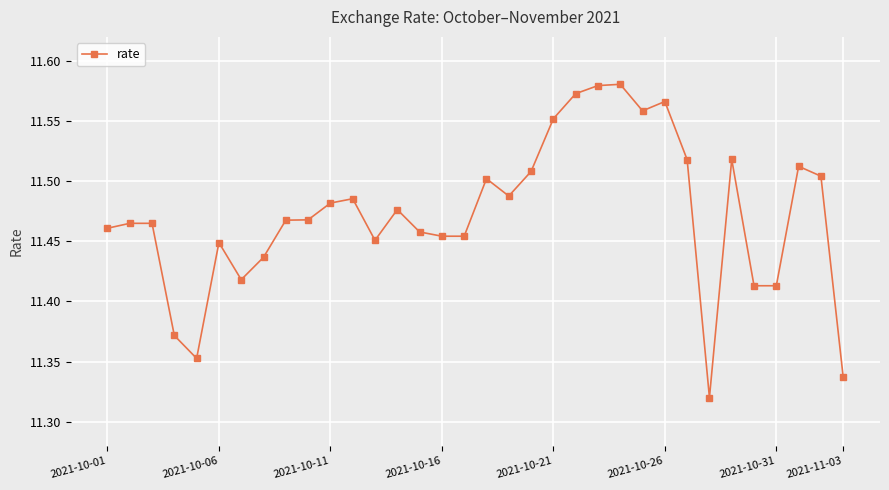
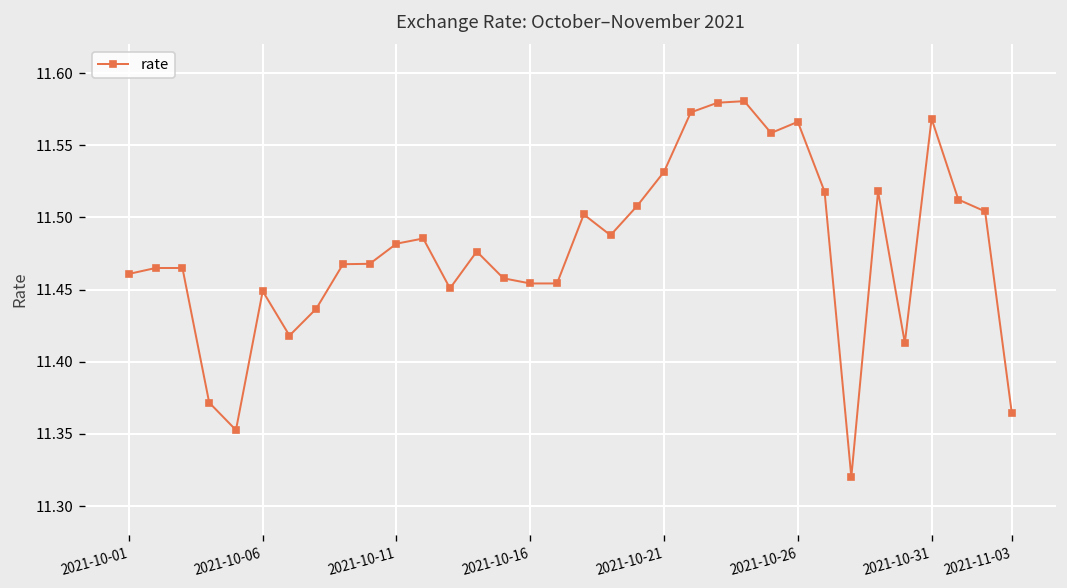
  {
    "2021-10-01": 11.461,
    "2021-10-06": 11.449,
    "2021-10-11": 11.482,
    "2021-10-16": 11.454,
-   "2021-10-21": 11.552,
+   "2021-10-21": 11.532,
    "2021-10-26": 11.566,
-   "2021-10-31": 11.413,
-   "2021-11-03": 11.337
+   "2021-10-31": 11.568,
+   "2021-11-03": 11.364
  }
